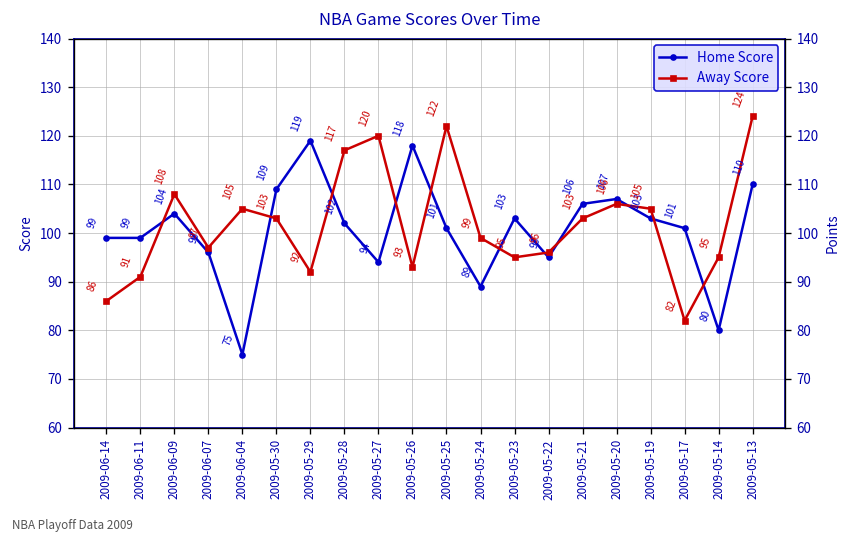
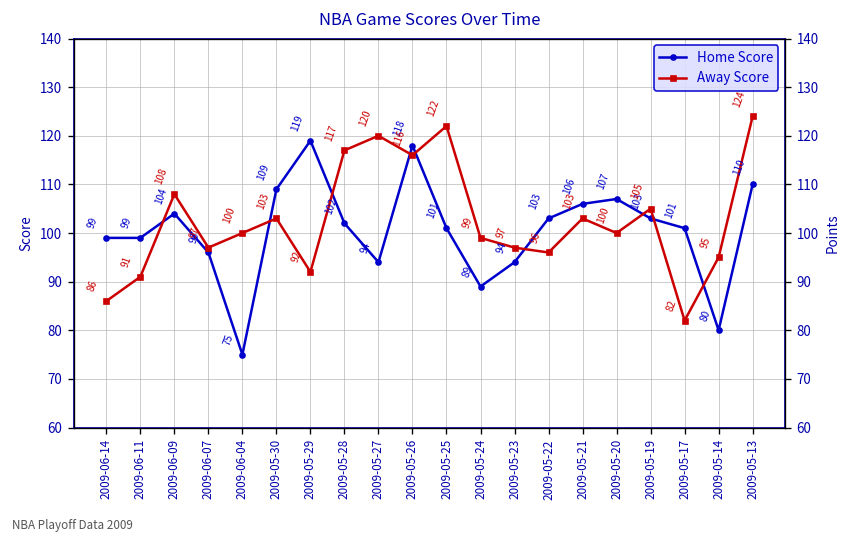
  {
    "Home Score": {
      "2009-06-14": 99,
      "2009-06-11": 99,
      "2009-06-09": 104,
      "2009-06-04": 75,
      "2009-05-30": 109,
      "2009-05-29": 119,
      "2009-05-28": 102,
      "2009-05-27": 94,
      "2009-05-25": 101,
      "2009-05-24": 89,
-     "2009-05-23": 103,
-     "2009-05-22": 95,
+     "2009-05-23": 94,
+     "2009-05-22": 103,
      "2009-05-20": 107,
      "2009-05-17": 101,
      "2009-05-14": 80,
      "2009-05-13": 110
    },
    "Away Score": {
      "2009-06-14": 86,
      "2009-06-11": 91,
      "2009-06-09": 108,
-     "2009-06-04": 105,
+     "2009-06-04": 100,
      "2009-05-30": 103,
      "2009-05-29": 92,
      "2009-05-28": 117,
      "2009-05-27": 120,
-     "2009-05-26": 93,
+     "2009-05-26": 116,
      "2009-05-25": 122,
      "2009-05-24": 99,
-     "2009-05-23": 95,
+     "2009-05-23": 97,
      "2009-05-22": 96,
-     "2009-05-20": 106,
+     "2009-05-20": 100,
      "2009-05-17": 82,
      "2009-05-14": 95,
      "2009-05-13": 124
    }
  }
